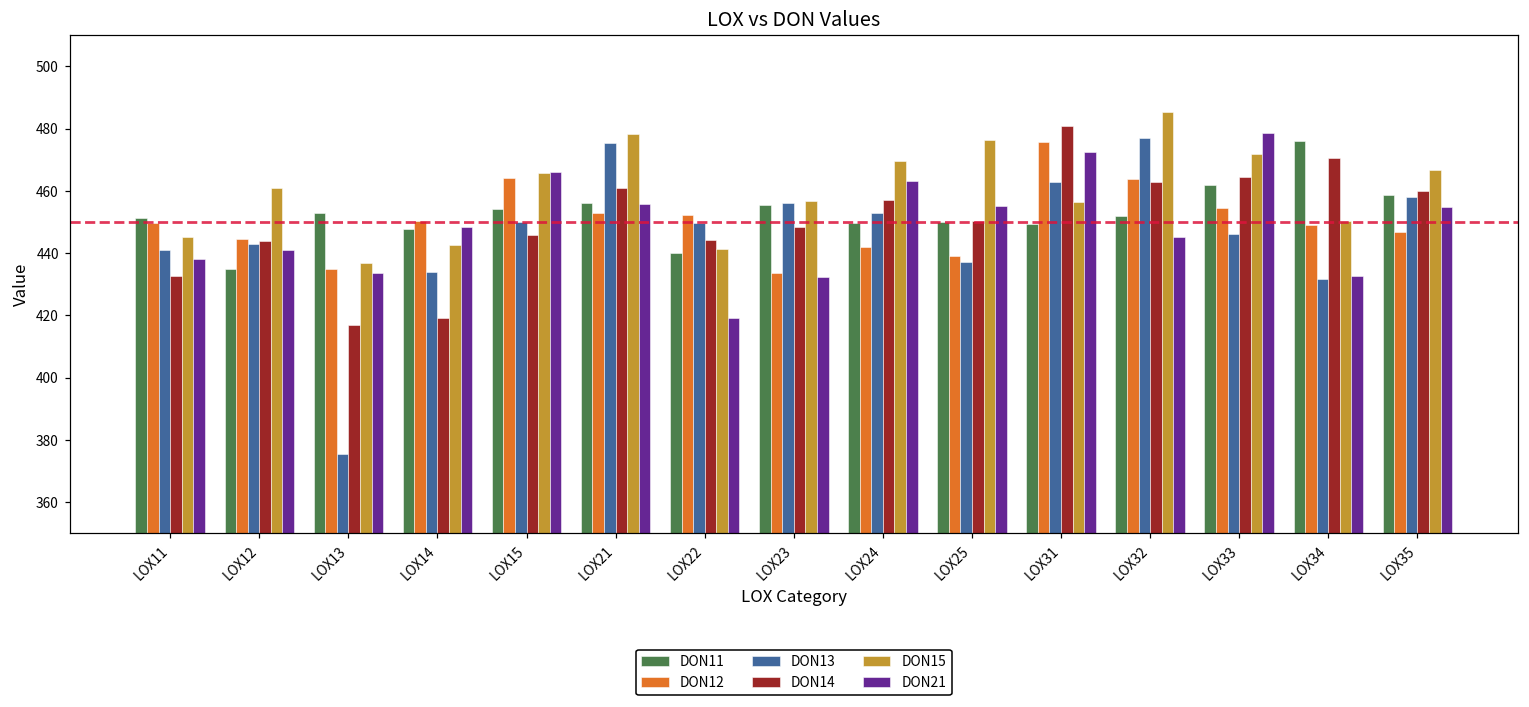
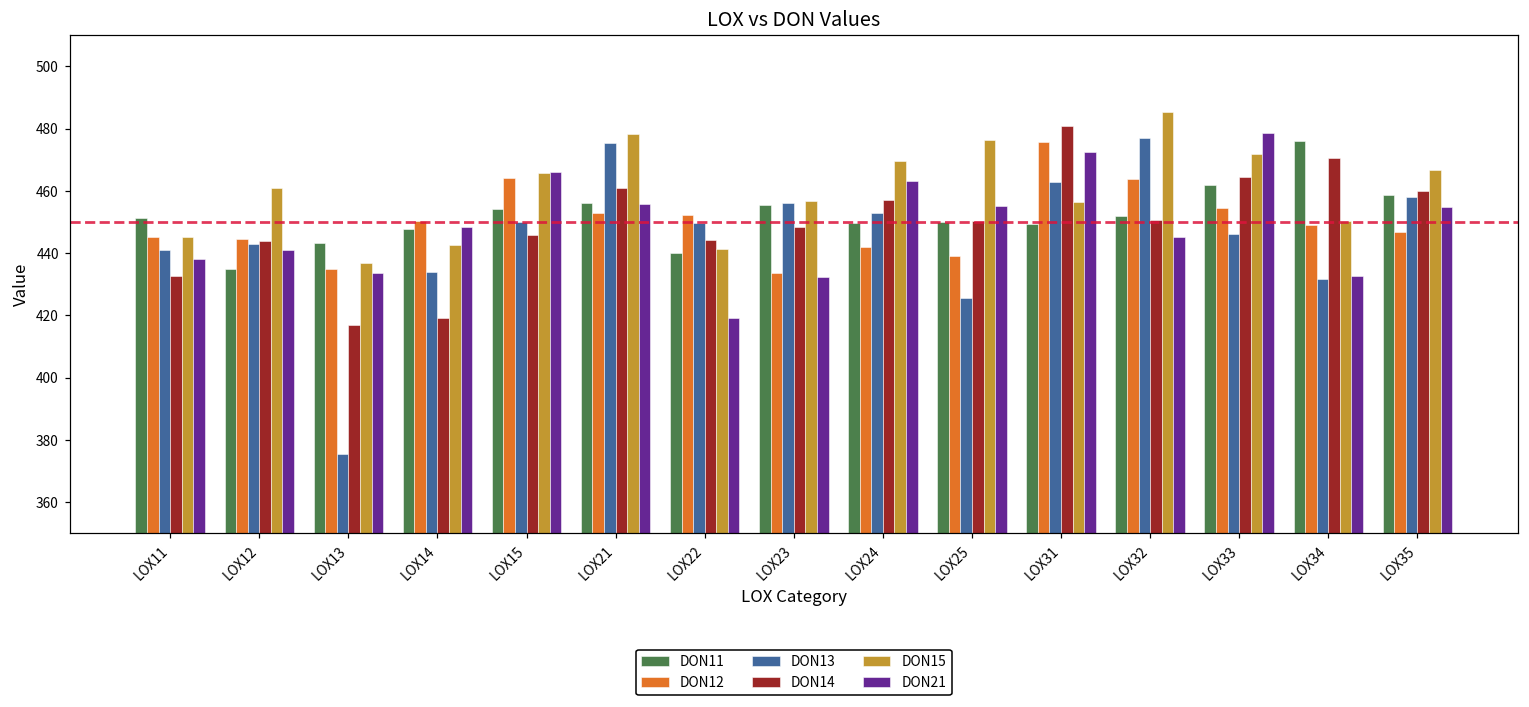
  {
    "DON11": {
      "LOX11": 451,
      "LOX12": 435,
-     "LOX13": 453,
+     "LOX13": 443,
      "LOX14": 448,
      "LOX15": 454,
      "LOX21": 456,
      "LOX22": 440,
      "LOX23": 455,
      "LOX24": 450,
      "LOX25": 450,
      "LOX31": 449,
      "LOX32": 452,
      "LOX33": 462,
      "LOX34": 476,
      "LOX35": 459
    },
    "DON12": {
-     "LOX11": 450,
+     "LOX11": 445,
      "LOX12": 445,
      "LOX13": 435,
      "LOX14": 450,
      "LOX15": 464,
      "LOX21": 453,
      "LOX22": 452,
      "LOX23": 433,
      "LOX24": 442,
      "LOX25": 439,
      "LOX31": 476,
      "LOX32": 464,
      "LOX33": 455,
      "LOX34": 449,
      "LOX35": 447
    },
    "DON13": {
      "LOX11": 441,
      "LOX12": 443,
      "LOX13": 375,
      "LOX14": 434,
      "LOX15": 450,
      "LOX21": 475,
      "LOX22": 450,
      "LOX23": 456,
      "LOX24": 453,
-     "LOX25": 437,
+     "LOX25": 425,
      "LOX31": 463,
      "LOX32": 477,
      "LOX33": 446,
      "LOX34": 432,
      "LOX35": 458
    },
    "DON14": {
      "LOX11": 433,
      "LOX12": 444,
      "LOX13": 417,
      "LOX14": 419,
      "LOX15": 446,
      "LOX21": 461,
      "LOX22": 444,
      "LOX23": 448,
      "LOX24": 457,
      "LOX25": 450,
      "LOX31": 481,
-     "LOX32": 463,
+     "LOX32": 451,
      "LOX33": 465,
      "LOX34": 470,
      "LOX35": 460
    },
    "DON15": {
      "LOX11": 445,
      "LOX12": 461,
      "LOX13": 437,
      "LOX14": 443,
      "LOX15": 466,
      "LOX21": 478,
      "LOX22": 441,
      "LOX23": 457,
      "LOX24": 470,
      "LOX25": 476,
      "LOX31": 457,
      "LOX32": 485,
      "LOX33": 472,
      "LOX34": 450,
      "LOX35": 467
    },
    "DON21": {
      "LOX11": 438,
      "LOX12": 441,
      "LOX13": 434,
      "LOX14": 448,
      "LOX15": 466,
      "LOX21": 456,
      "LOX22": 419,
      "LOX23": 432,
      "LOX24": 463,
      "LOX25": 455,
      "LOX31": 473,
      "LOX32": 445,
      "LOX33": 479,
      "LOX34": 433,
      "LOX35": 455
    }
  }
